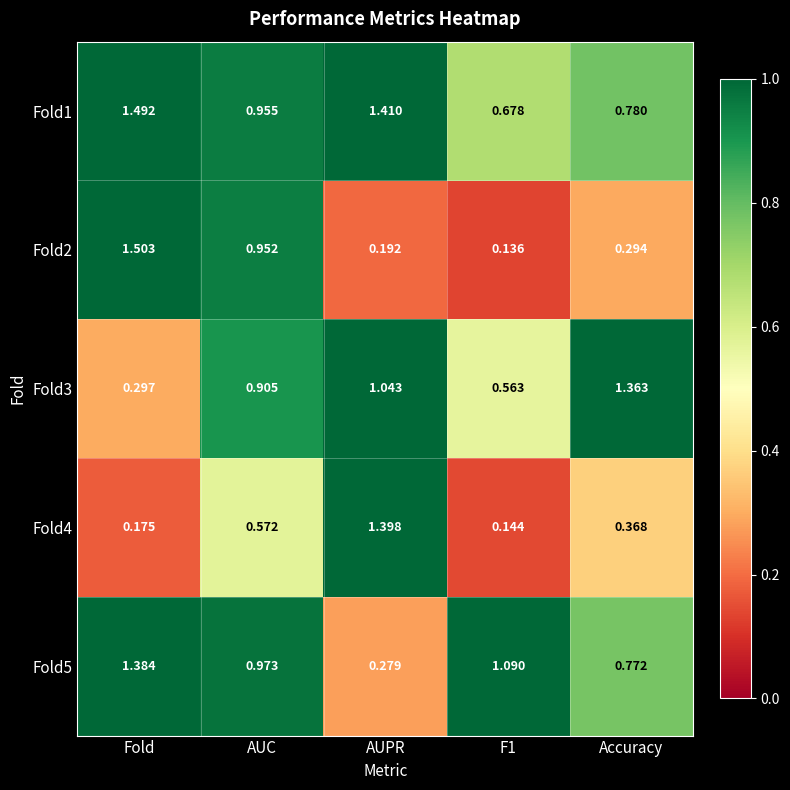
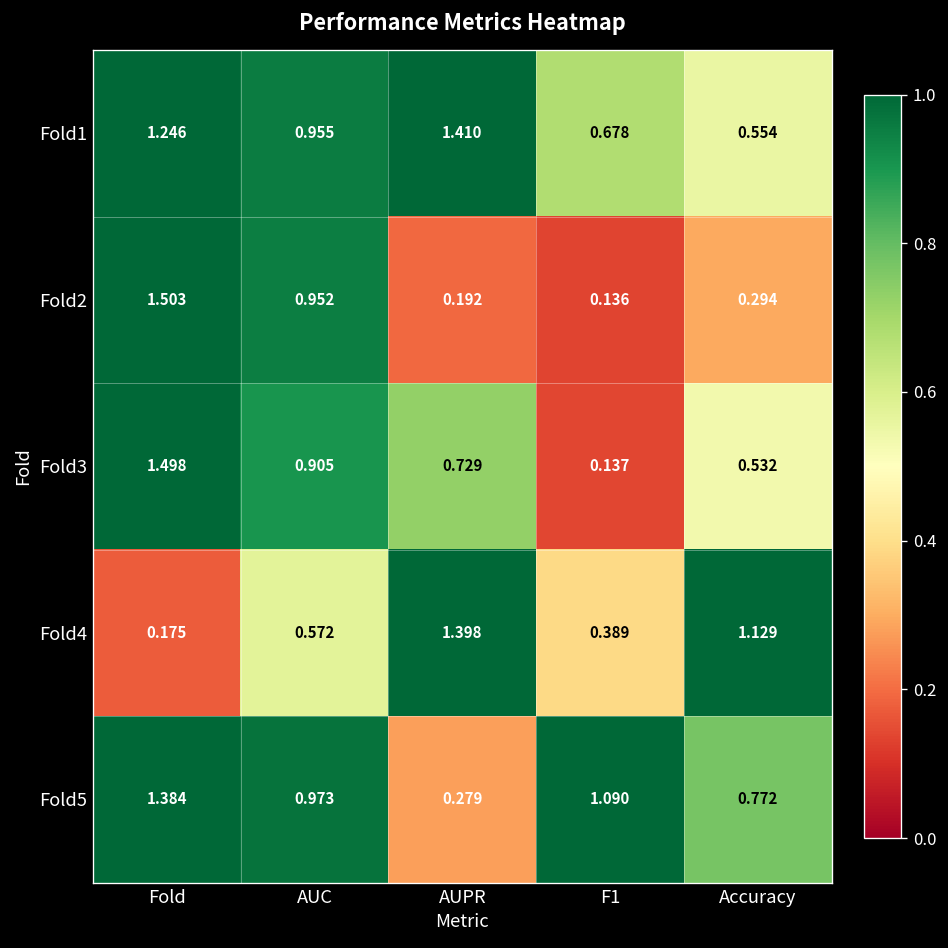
  {
    "Fold1": {
-     "Fold": 1.492,
+     "Fold": 1.246,
      "AUC": 0.955,
      "AUPR": 1.410,
      "F1": 0.678,
-     "Accuracy": 0.780
+     "Accuracy": 0.554
    },
    "Fold2": {
      "Fold": 1.503,
      "AUC": 0.952,
      "AUPR": 0.192,
      "F1": 0.136,
      "Accuracy": 0.294
    },
    "Fold3": {
-     "Fold": 0.297,
+     "Fold": 1.498,
      "AUC": 0.905,
-     "AUPR": 1.043,
-     "F1": 0.563,
-     "Accuracy": 1.363
+     "AUPR": 0.729,
+     "F1": 0.137,
+     "Accuracy": 0.532
    },
    "Fold4": {
      "Fold": 0.175,
      "AUC": 0.572,
      "AUPR": 1.398,
-     "F1": 0.144,
-     "Accuracy": 0.368
+     "F1": 0.389,
+     "Accuracy": 1.129
    },
    "Fold5": {
      "Fold": 1.384,
      "AUC": 0.973,
      "AUPR": 0.279,
      "F1": 1.090,
      "Accuracy": 0.772
    }
  }
